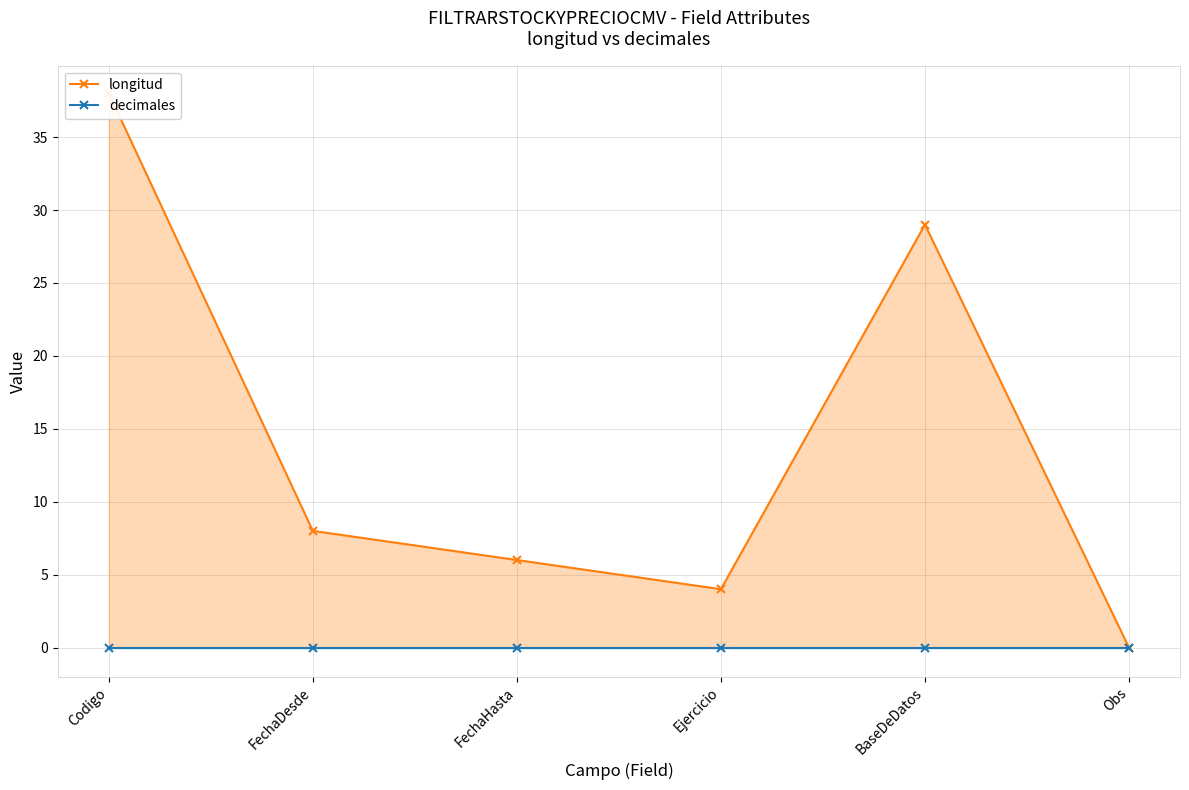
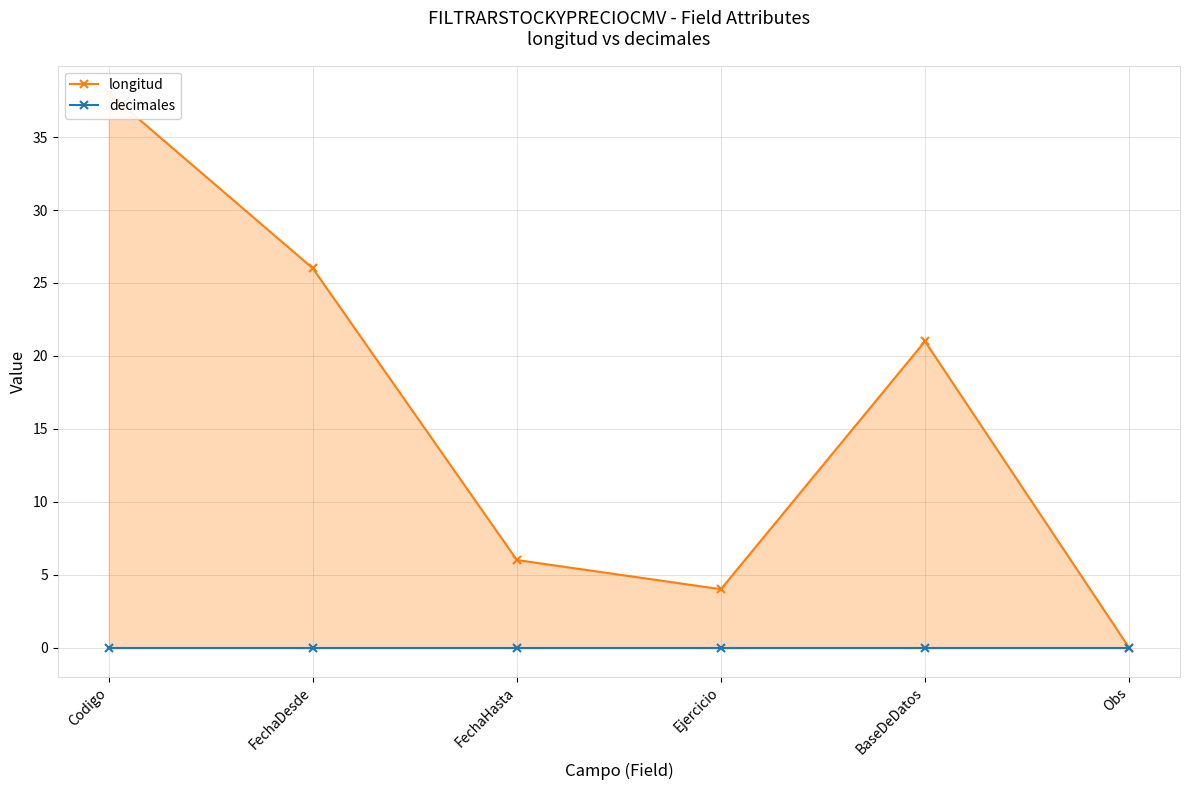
  {
    "longitud": {
-     "FechaDesde": 8,
+     "FechaDesde": 26,
      "FechaHasta": 6,
      "Ejercicio": 4,
-     "BaseDeDatos": 29
+     "BaseDeDatos": 21
    },
    "decimales": {
      "Codigo": 0,
      "FechaDesde": 0,
      "FechaHasta": 0,
      "Ejercicio": 0,
      "BaseDeDatos": 0
    }
  }
